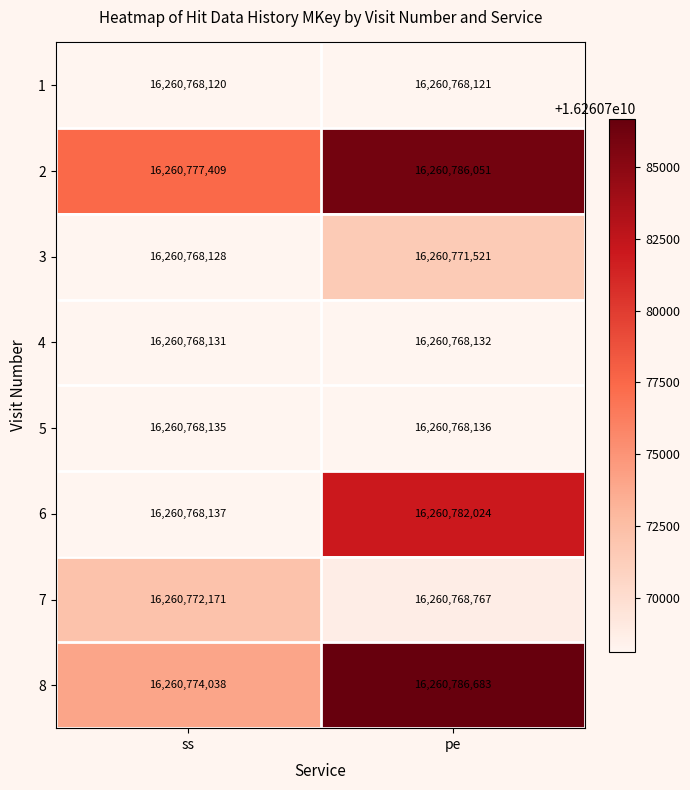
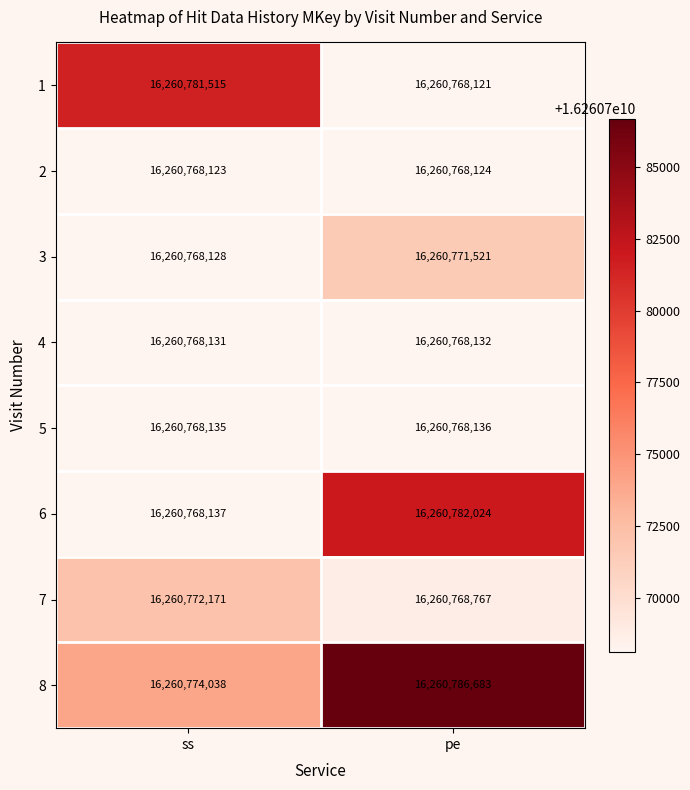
  {
    "1": {
-     "ss": "16,260,768,120",
+     "ss": "16,260,781,515",
      "pe": "16,260,768,121"
    },
    "2": {
-     "ss": "16,260,777,409",
-     "pe": "16,260,786,051"
+     "ss": "16,260,768,123",
+     "pe": "16,260,768,124"
    },
    "3": {
      "ss": "16,260,768,128",
      "pe": "16,260,771,521"
    },
    "4": {
      "ss": "16,260,768,131",
      "pe": "16,260,768,132"
    },
    "5": {
      "ss": "16,260,768,135",
      "pe": "16,260,768,136"
    },
    "6": {
      "ss": "16,260,768,137",
      "pe": "16,260,782,024"
    },
    "7": {
      "ss": "16,260,772,171",
      "pe": "16,260,768,767"
    },
    "8": {
      "ss": "16,260,774,038",
      "pe": "16,260,786,683"
    }
  }
